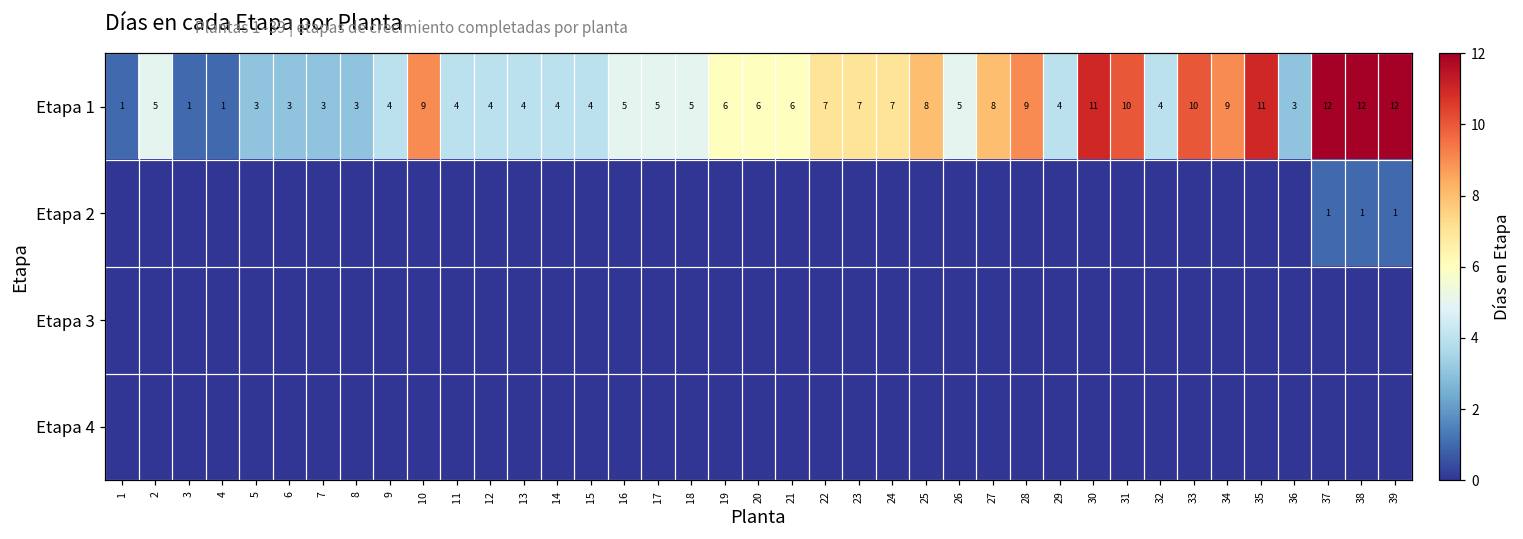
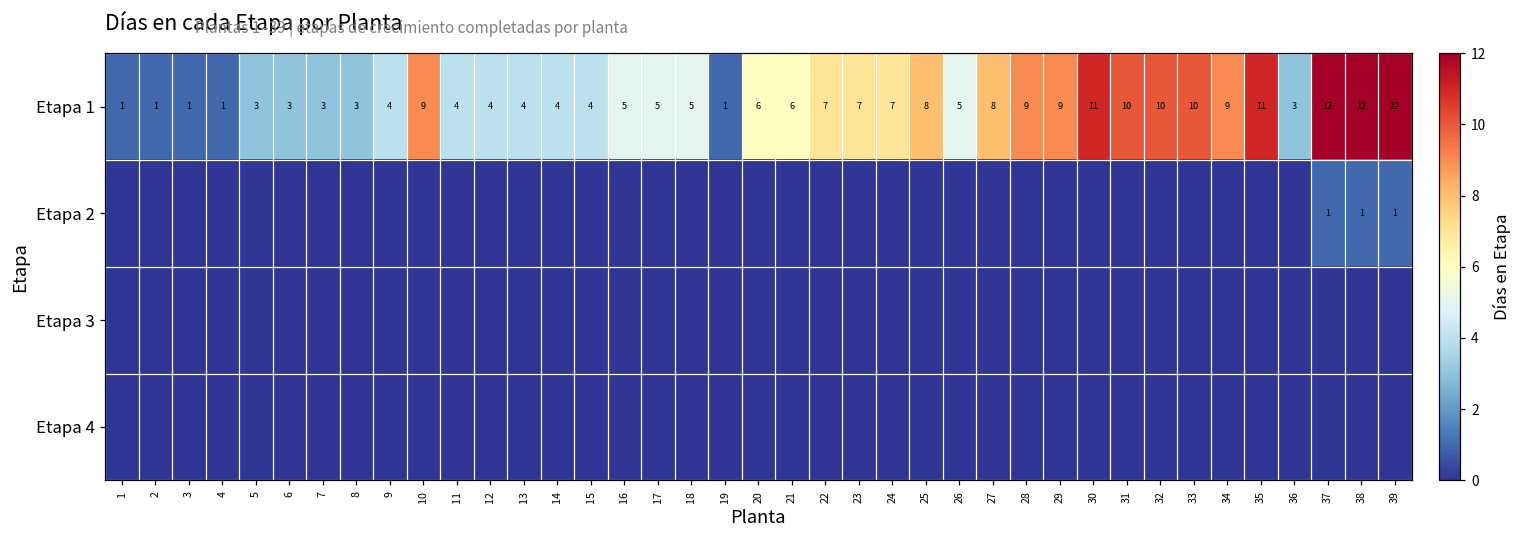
  {
    "Etapa 1": {
      "1": 1,
-     "2": 5,
+     "2": 1,
      "3": 1,
      "4": 1,
      "5": 3,
      "6": 3,
      "7": 3,
      "8": 3,
      "9": 4,
      "10": 9,
      "11": 4,
      "12": 4,
      "13": 4,
      "14": 4,
      "15": 4,
      "16": 5,
      "17": 5,
      "18": 5,
-     "19": 6,
+     "19": 1,
      "20": 6,
      "21": 6,
      "22": 7,
      "23": 7,
      "24": 7,
      "25": 8,
      "26": 5,
      "27": 8,
      "28": 9,
-     "29": 4,
+     "29": 9,
      "30": 11,
      "31": 10,
-     "32": 4,
+     "32": 10,
      "33": 10,
      "34": 9,
      "35": 11,
      "36": 3,
      "37": 12,
      "38": 12,
      "39": 12
    },
    "Etapa 2": {
      "37": 1,
      "38": 1,
      "39": 1
    }
  }
